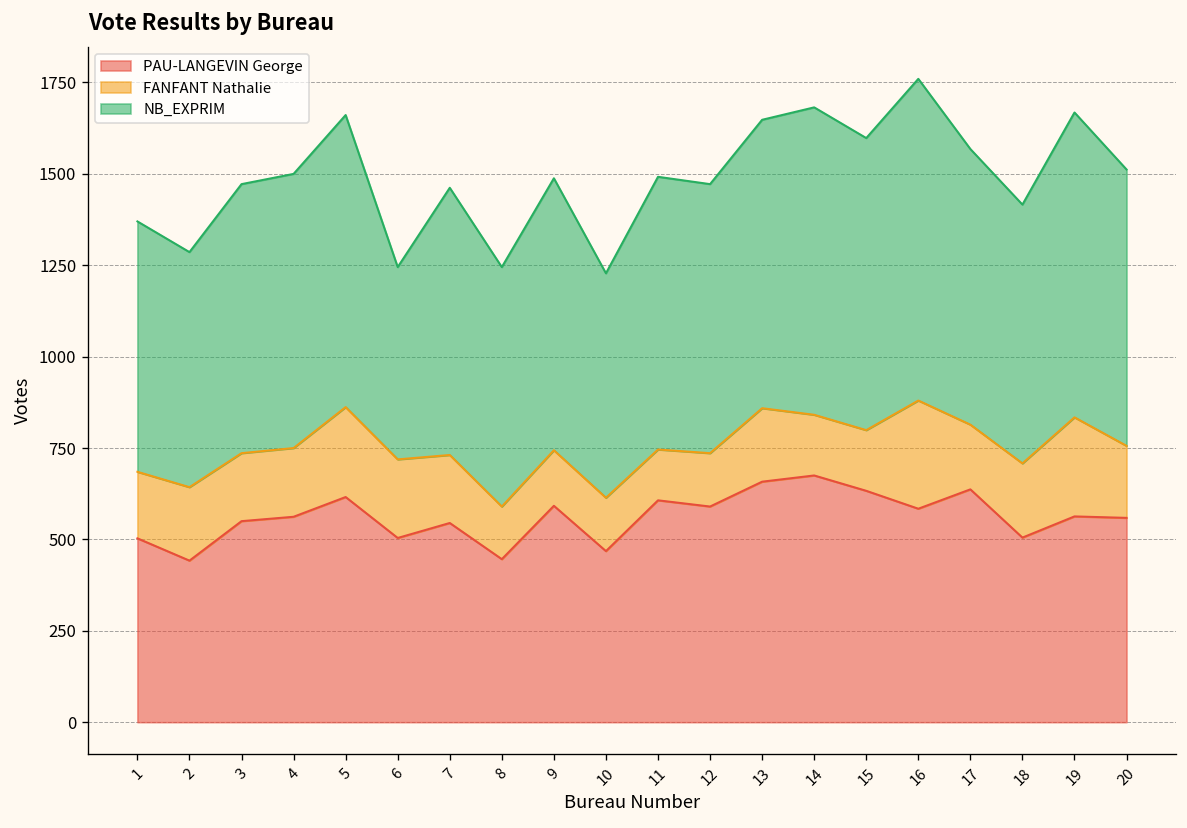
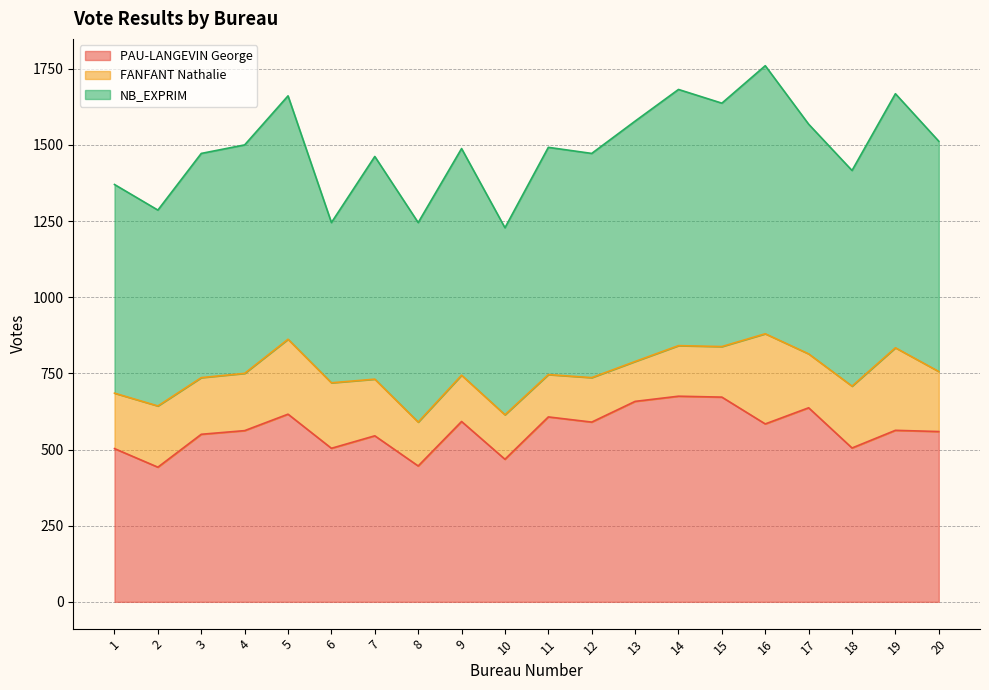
  {
    "PAU-LANGEVIN George": {
      "1": 500,
      "2": 440,
      "3": 550,
      "4": 560,
      "5": 620,
      "6": 500,
      "7": 550,
      "8": 450,
      "9": 590,
      "10": 470,
      "11": 610,
      "12": 590,
      "13": 660,
      "14": 680,
-     "15": 630,
+     "15": 670,
      "16": 580,
      "17": 640,
      "18": 510,
      "19": 560,
      "20": 560
    },
    "FANFANT Nathalie": {
      "1": 180,
      "2": 200,
      "3": 190,
      "4": 190,
      "5": 250,
      "6": 220,
      "7": 190,
      "8": 140,
      "9": 150,
      "10": 150,
      "11": 140,
      "12": 150,
-     "13": 200,
+     "13": 130,
      "14": 170,
      "15": 170,
      "16": 300,
      "17": 180,
      "18": 200,
      "19": 270,
      "20": 200
    },
    "NB_EXPRIM": {
      "1": 690,
      "2": 640,
      "3": 740,
      "4": 750,
      "5": 800,
      "6": 530,
      "7": 730,
      "8": 660,
      "9": 740,
      "10": 610,
      "11": 750,
      "12": 740,
      "13": 790,
      "14": 840,
      "15": 800,
      "16": 880,
      "17": 750,
      "18": 710,
      "19": 830,
      "20": 760
    }
  }
